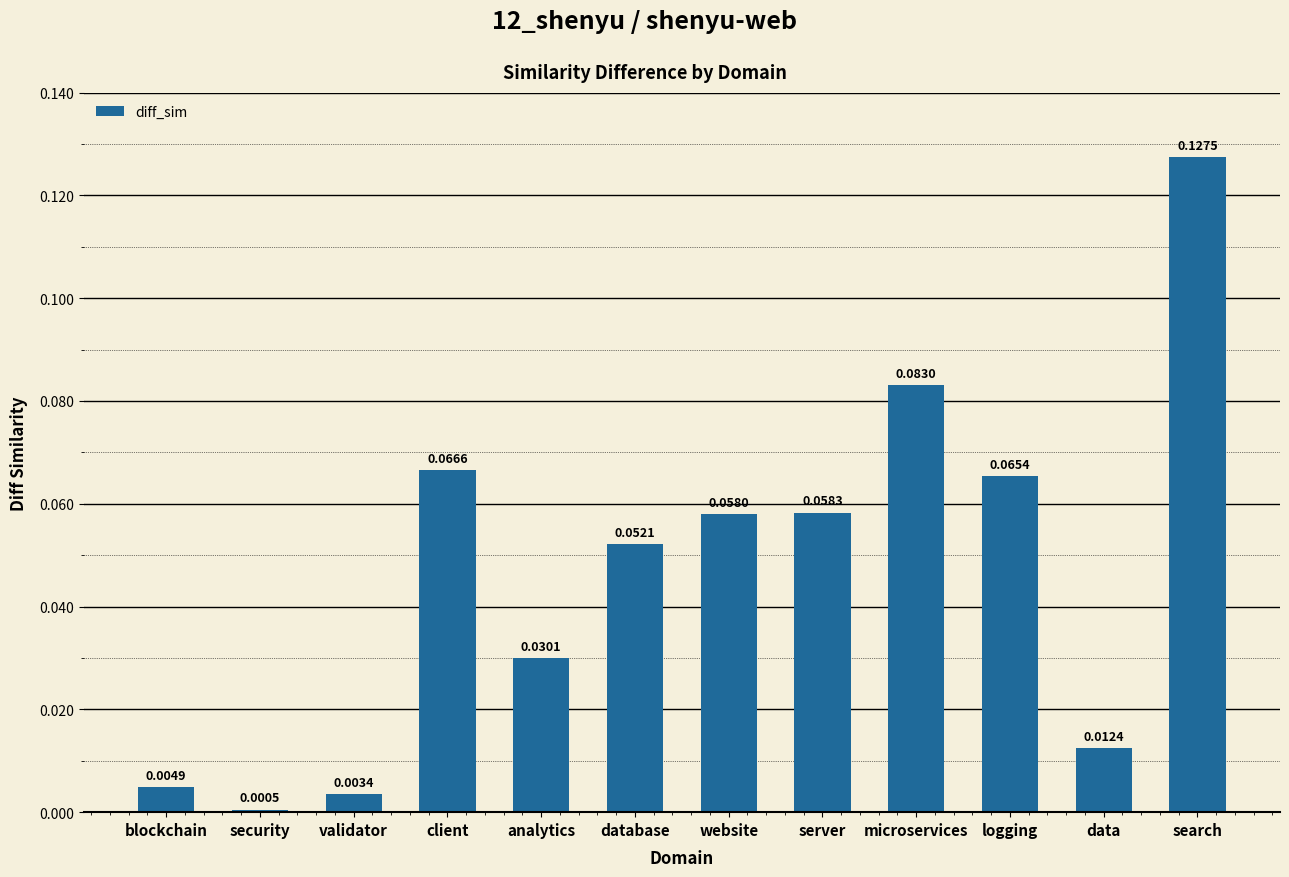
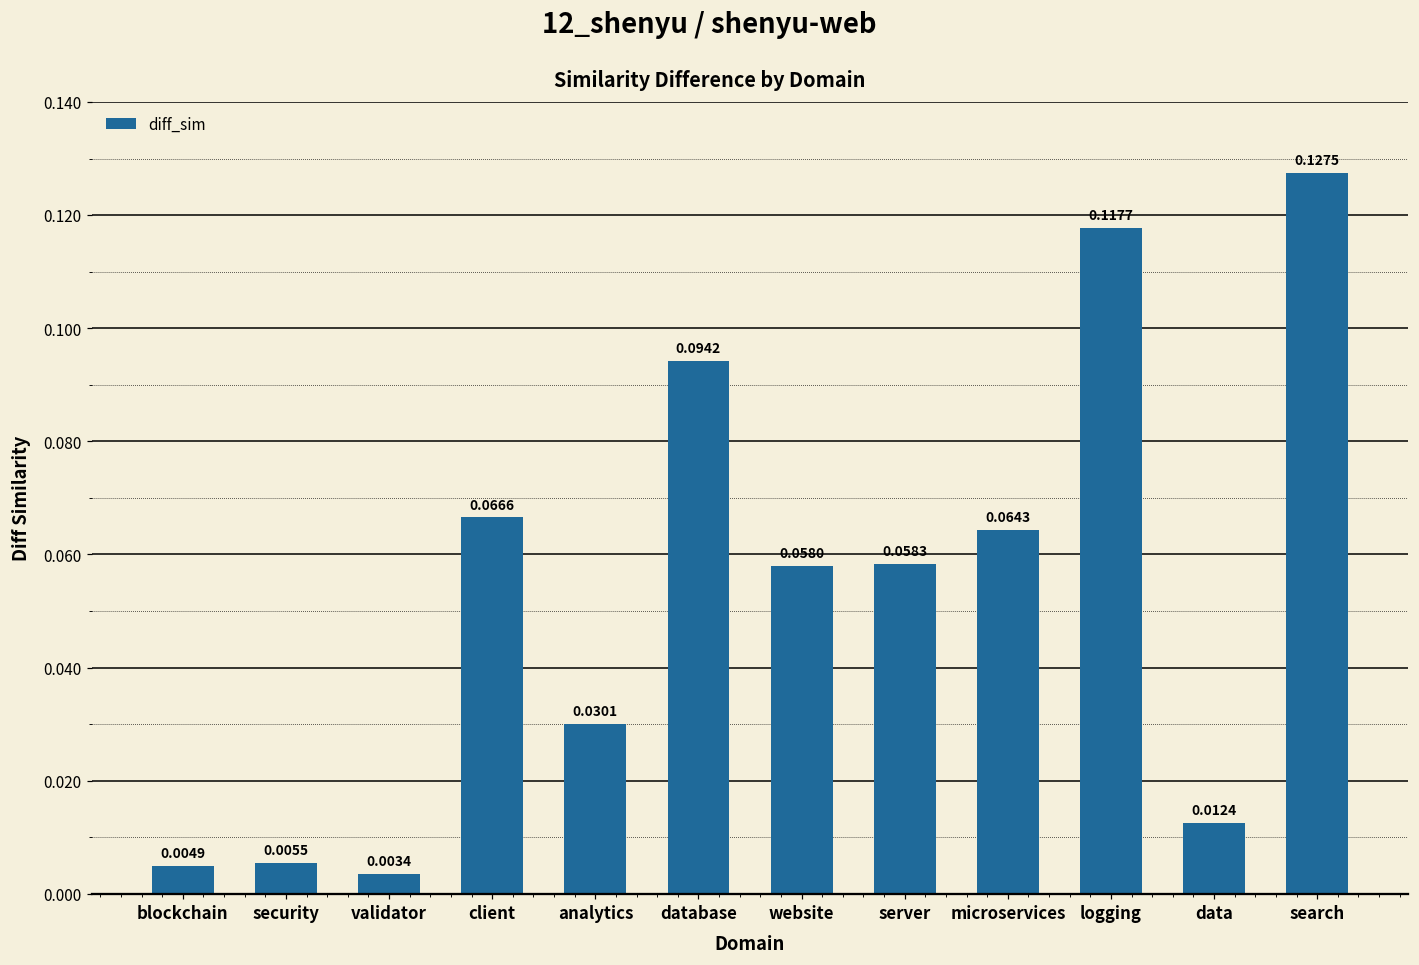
  {
    "blockchain": 0.0049,
-   "security": 0.0005,
+   "security": 0.0055,
    "validator": 0.0034,
    "client": 0.0666,
    "analytics": 0.0301,
-   "database": 0.0521,
+   "database": 0.0942,
    "website": 0.0580,
    "server": 0.0583,
-   "microservices": 0.0830,
-   "logging": 0.0654,
+   "microservices": 0.0643,
+   "logging": 0.1177,
    "data": 0.0124,
    "search": 0.1275
  }
